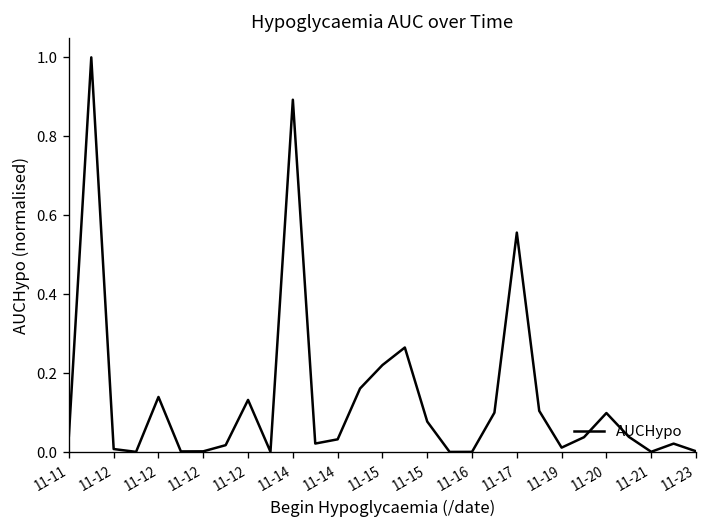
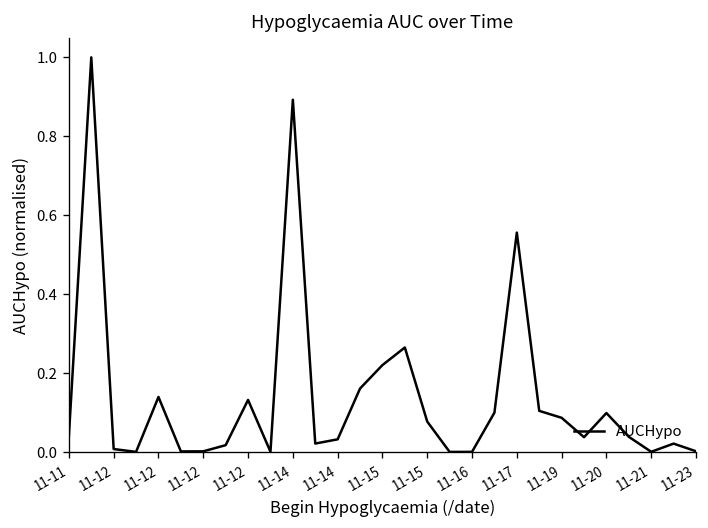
  {
    "11-11": 0.04,
    "11-16": 0.00,
    "11-17": 0.56,
-   "11-19": 0.01,
+   "11-19": 0.09,
    "11-20": 0.10,
    "11-21": 0.00,
    "11-23": 0.00
  }
